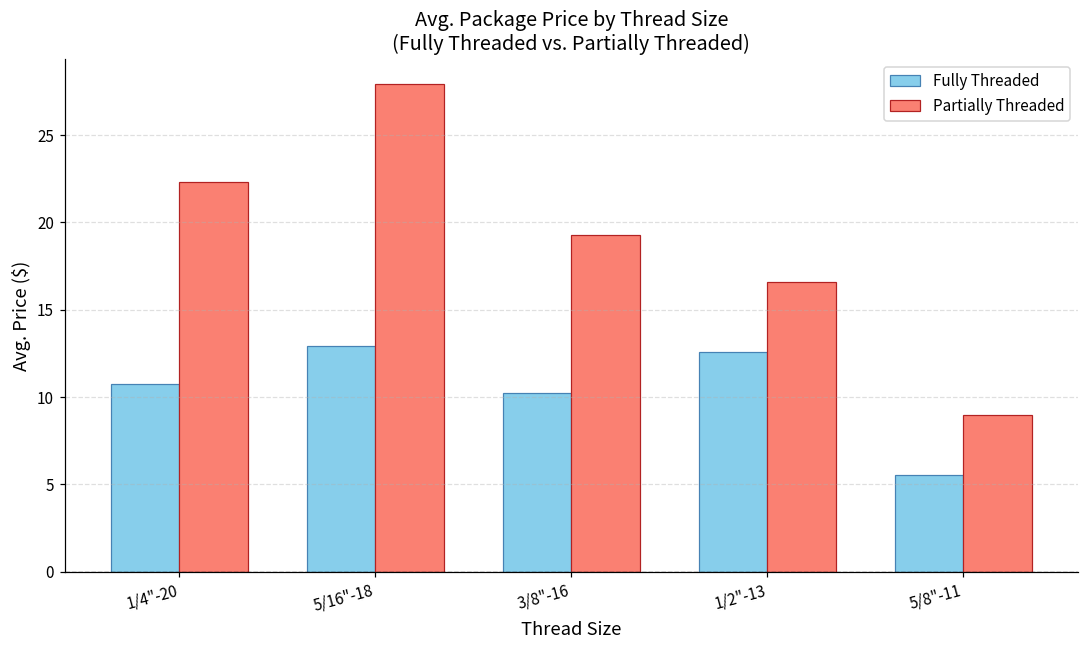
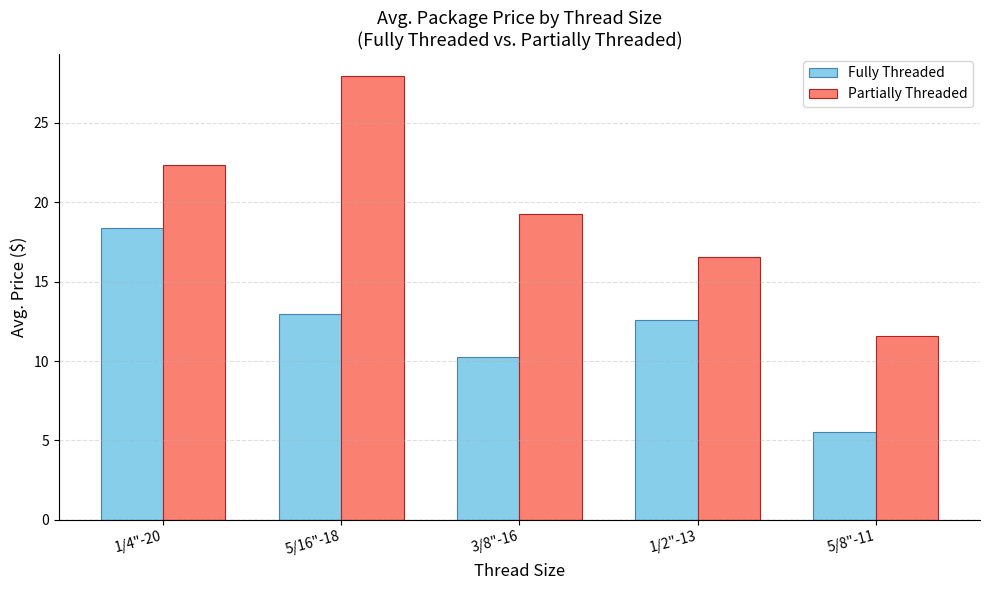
  {
    "Fully Threaded": {
-     "1/4\"-20": 10.7,
+     "1/4\"-20": 18.4,
      "5/16\"-18": 13.0,
      "3/8\"-16": 10.2,
      "1/2\"-13": 12.6,
      "5/8\"-11": 5.5
    },
    "Partially Threaded": {
      "1/4\"-20": 22.3,
      "5/16\"-18": 27.9,
      "3/8\"-16": 19.3,
      "1/2\"-13": 16.6,
-     "5/8\"-11": 9.0
+     "5/8\"-11": 11.6
    }
  }
